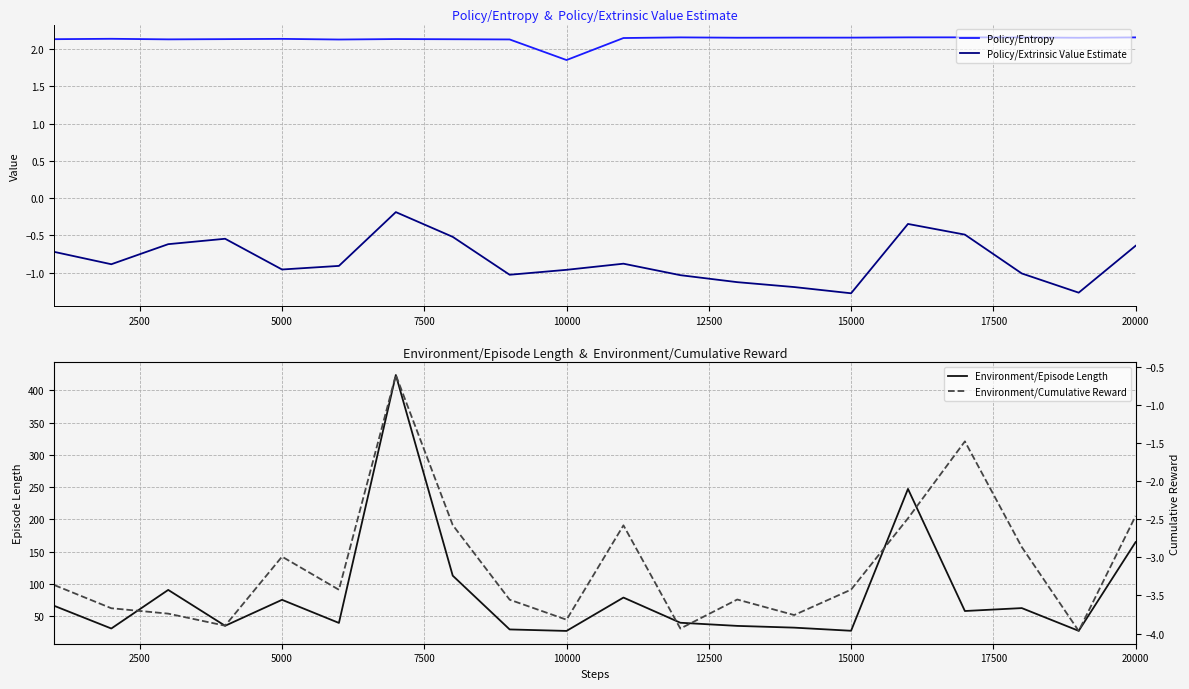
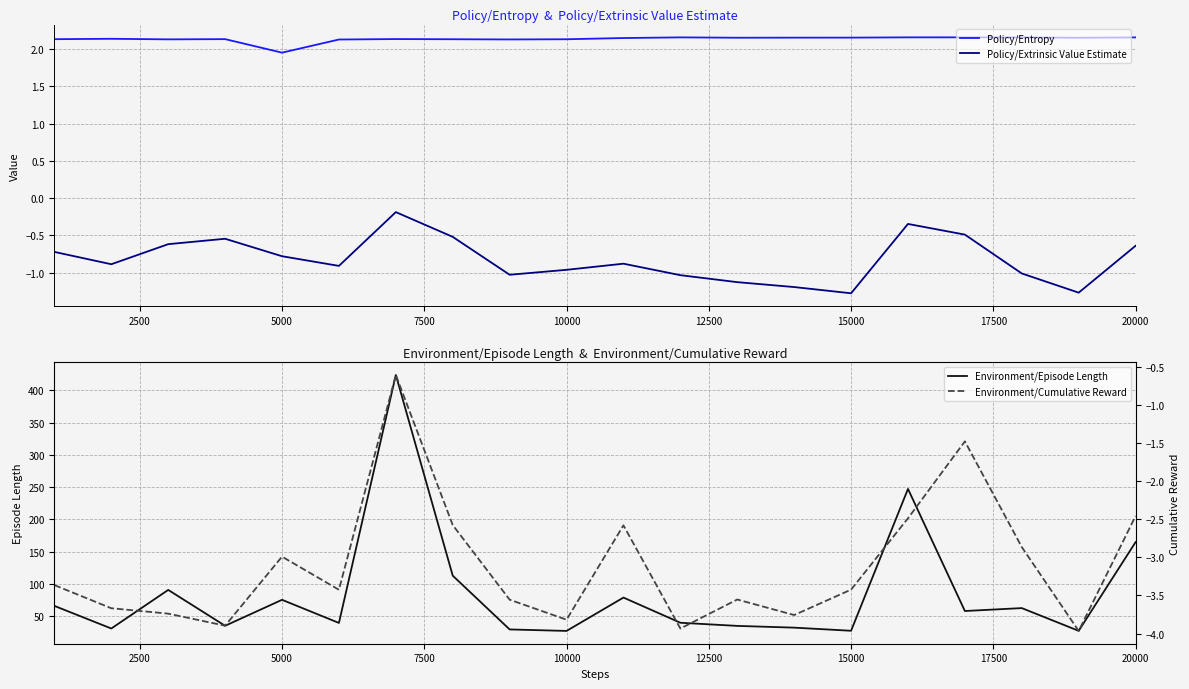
  {
    "Policy/Entropy & Policy/Extrinsic Value Estimate": {
      "Policy/Entropy": {
-       "5000": 2.1,
-       "10000": 1.9,
+       "5000": 2.0,
+       "10000": 2.1,
        "15000": 2.2,
        "20000": 2.2
      },
      "Policy/Extrinsic Value Estimate": {
-       "5000": -1.0,
+       "5000": -0.8,
        "10000": -1.0,
        "15000": -1.3,
        "20000": -0.6
      }
    }
  }
